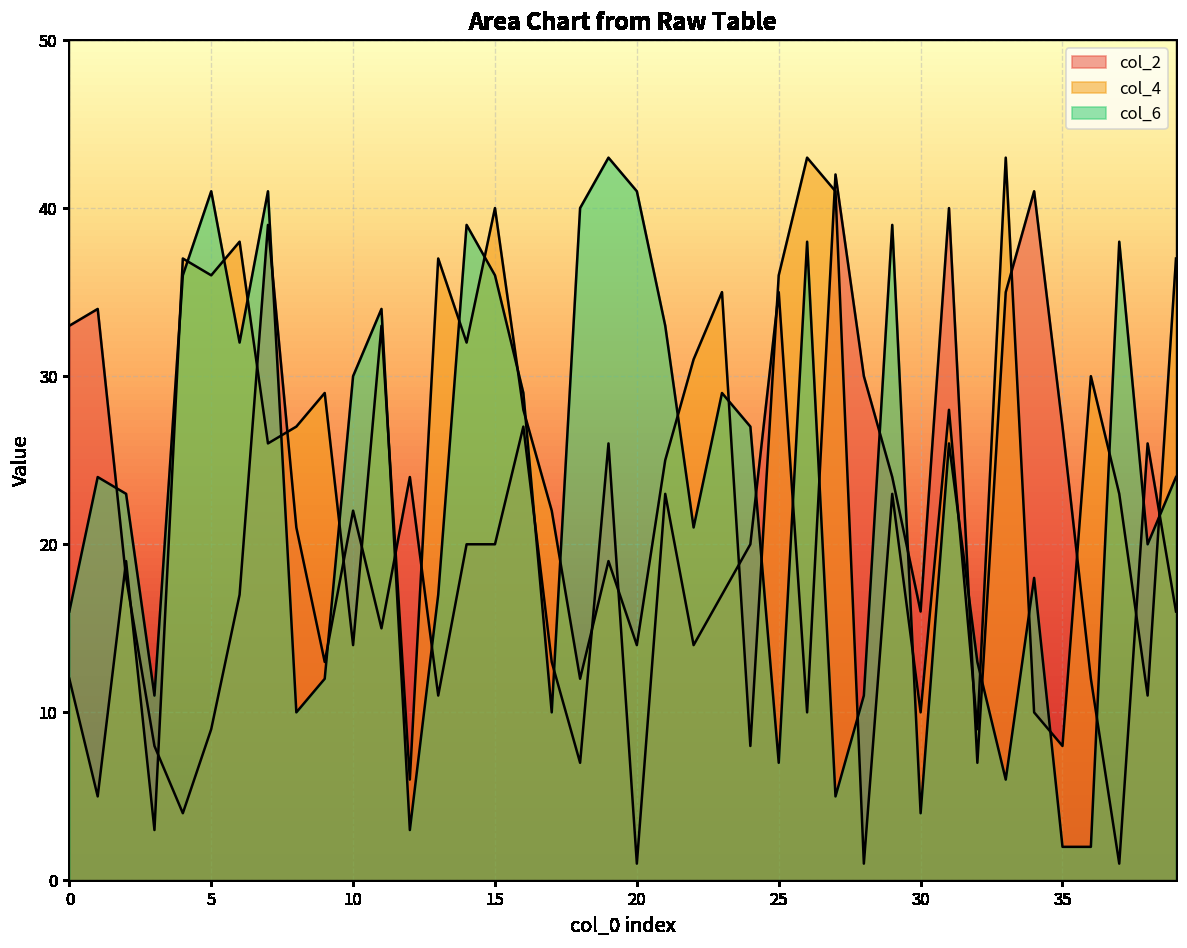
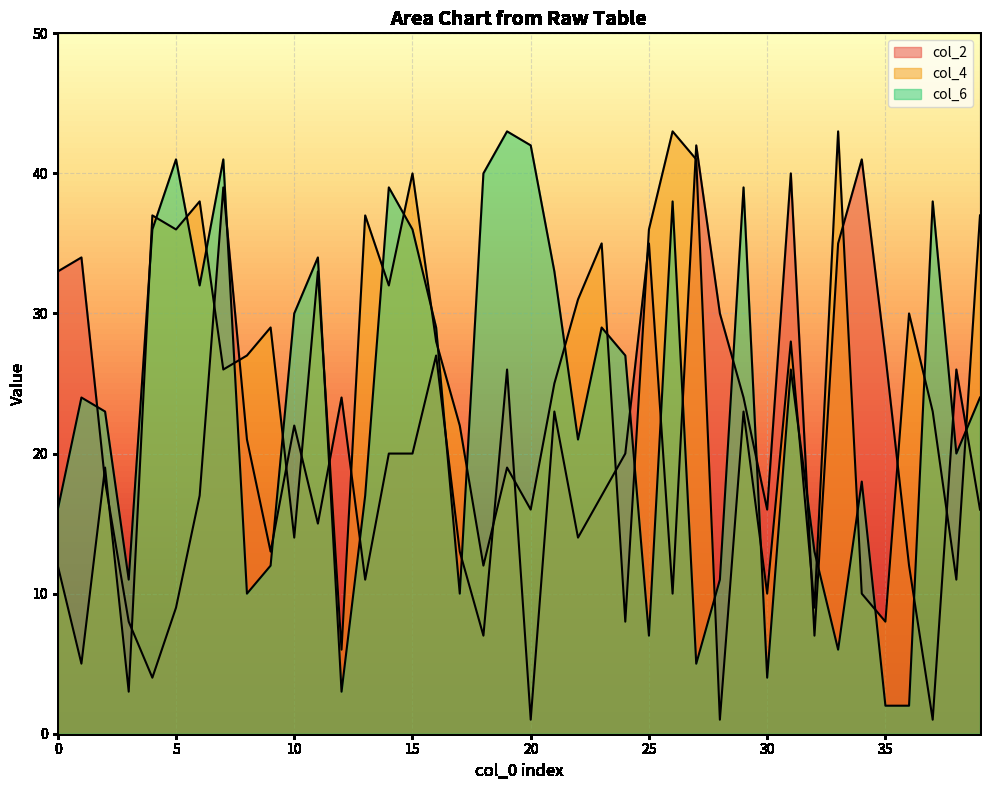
  {
    "col_2": {
      "0": 33,
      "5": 9,
      "10": 22,
      "15": 20,
      "20": 1,
      "25": 35,
      "30": 16,
      "35": 27
    },
    "col_4": {
      "0": 12,
      "5": 36,
      "10": 14,
      "15": 40,
-     "20": 14,
+     "20": 16,
      "25": 36,
      "30": 10,
      "35": 8
    },
    "col_6": {
      "0": 16,
      "5": 41,
      "10": 30,
      "15": 36,
-     "20": 41,
+     "20": 42,
      "25": 7,
      "30": 4,
      "35": 2
    }
  }
